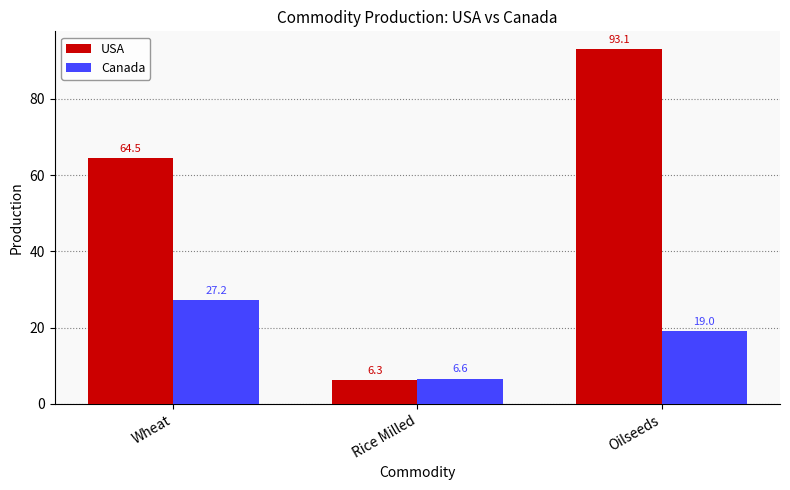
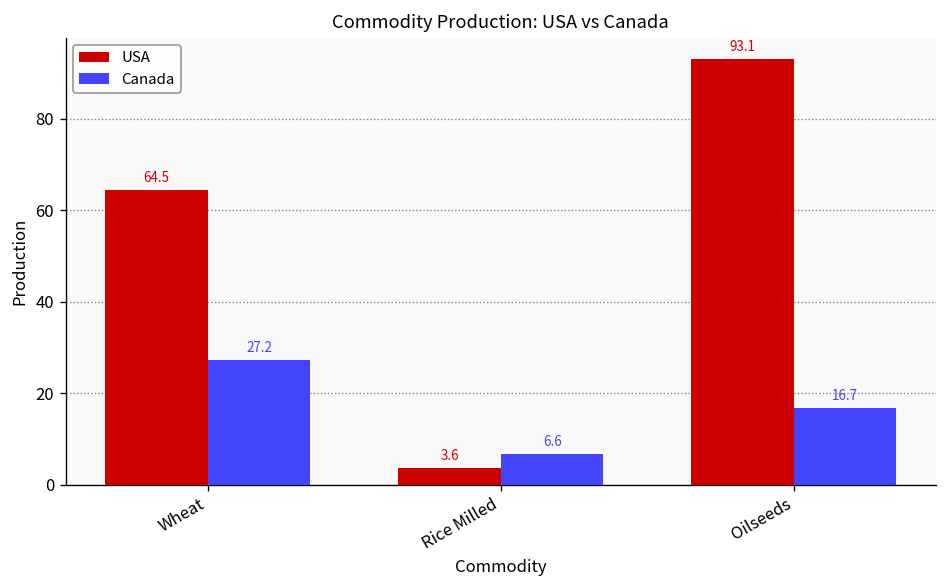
  {
    "USA": {
      "Wheat": 64.5,
-     "Rice Milled": 6.3,
+     "Rice Milled": 3.6,
      "Oilseeds": 93.1
    },
    "Canada": {
      "Wheat": 27.2,
      "Rice Milled": 6.6,
-     "Oilseeds": 19.0
+     "Oilseeds": 16.7
    }
  }
